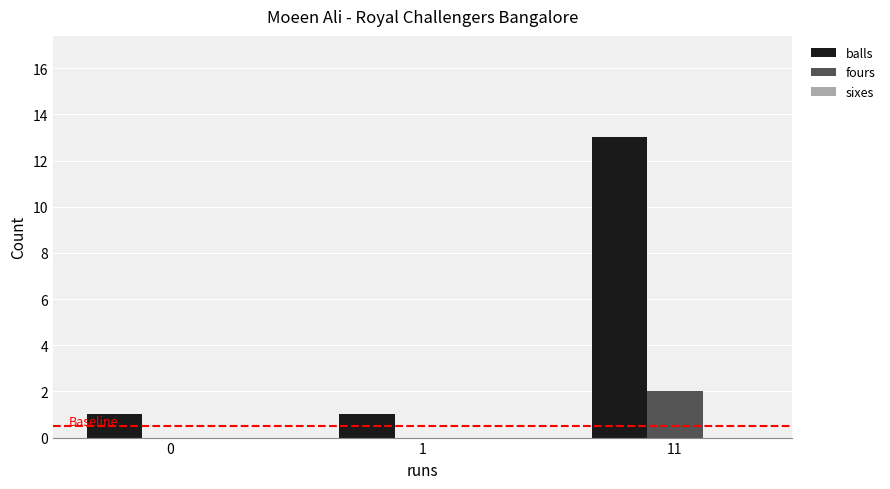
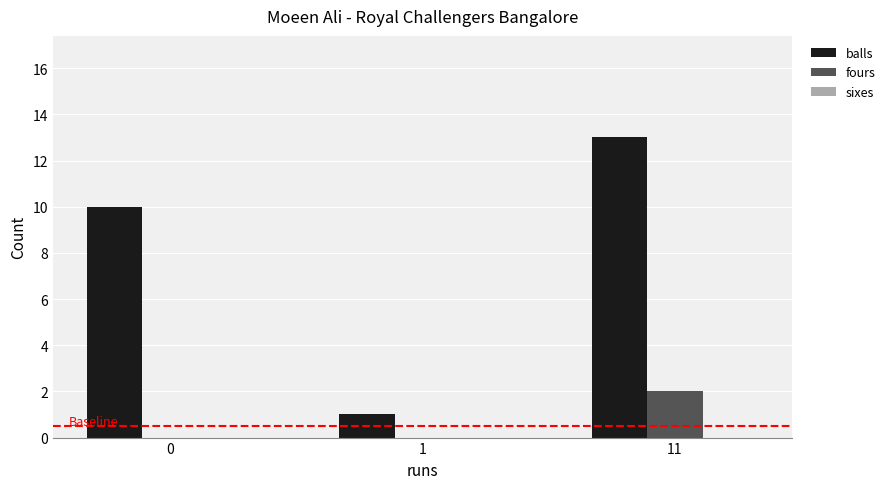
  {
    "balls": {
-     "0": 1,
+     "0": 10,
      "1": 1,
      "11": 13
    },
    "fours": {
      "0": 0,
      "1": 0,
      "11": 2
    },
    "sixes": {
      "0": 0,
      "1": 0,
      "11": 0
    }
  }
